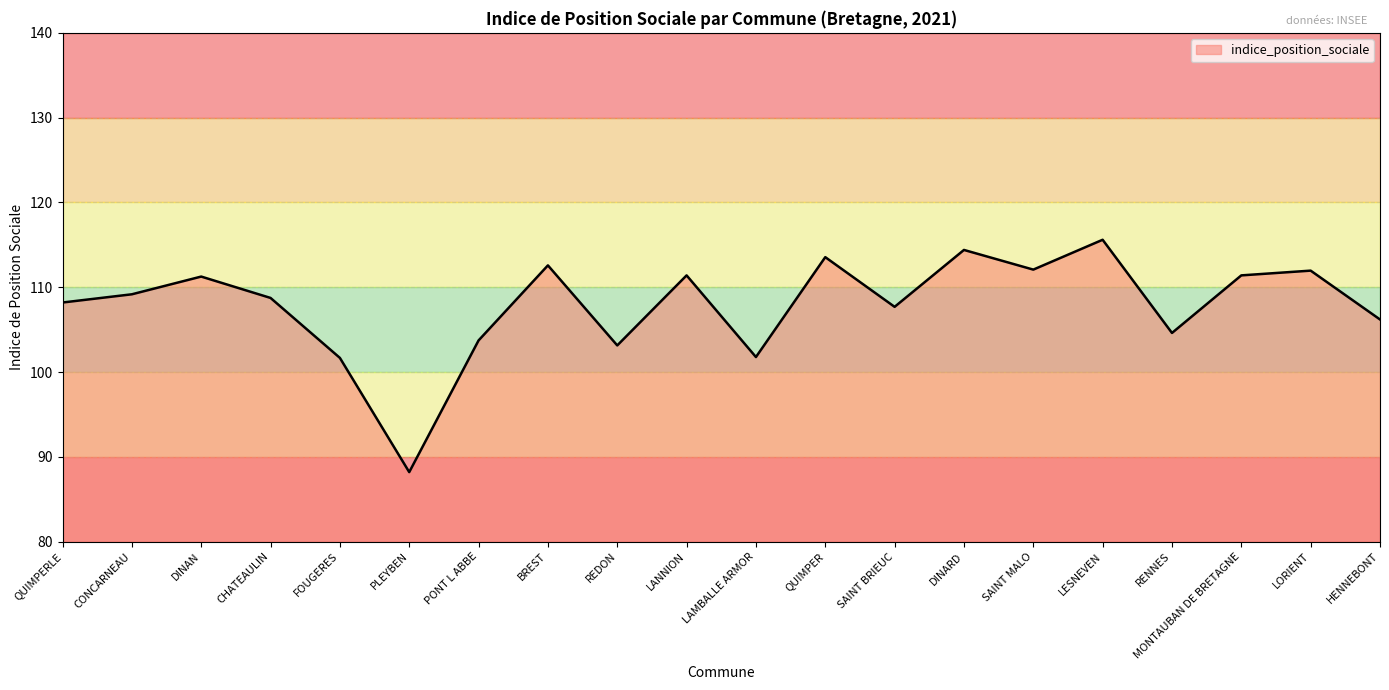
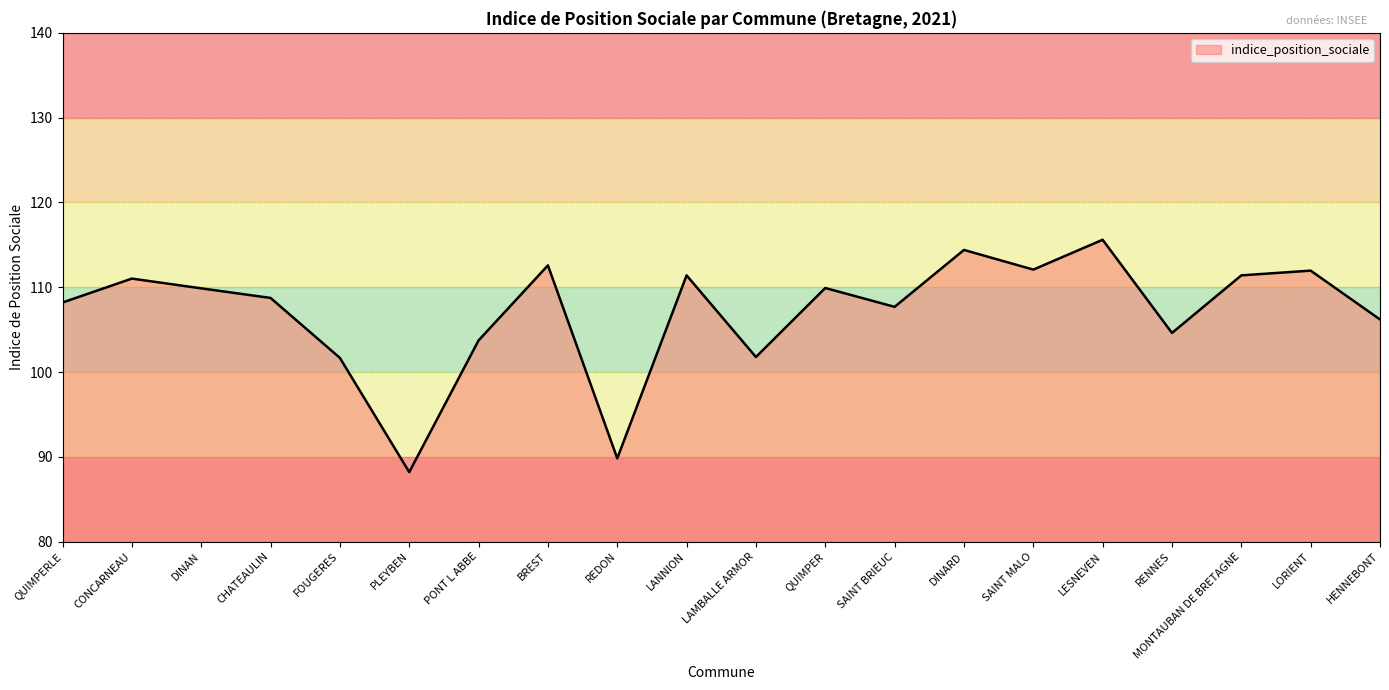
  {
    "QUIMPERLE": 108,
-   "CONCARNEAU": 109,
-   "DINAN": 111,
+   "CONCARNEAU": 111,
+   "DINAN": 110,
    "CHATEAULIN": 109,
    "FOUGERES": 102,
    "PLEYBEN": 88,
    "PONT L ABBE": 104,
    "BREST": 113,
-   "REDON": 103,
+   "REDON": 90,
    "LANNION": 111,
    "LAMBALLE ARMOR": 102,
-   "QUIMPER": 114,
+   "QUIMPER": 110,
    "SAINT BRIEUC": 108,
    "DINARD": 114,
    "SAINT MALO": 112,
    "LESNEVEN": 116,
    "RENNES": 105,
    "MONTAUBAN DE BRETAGNE": 111,
    "LORIENT": 112,
    "HENNEBONT": 106
  }
